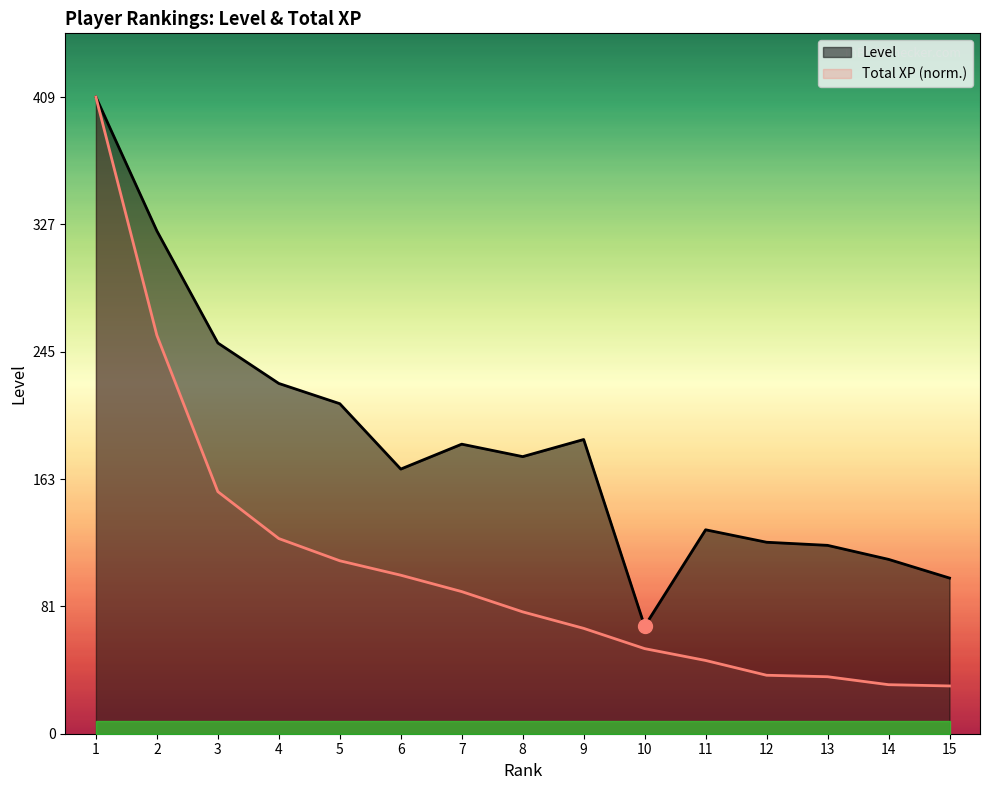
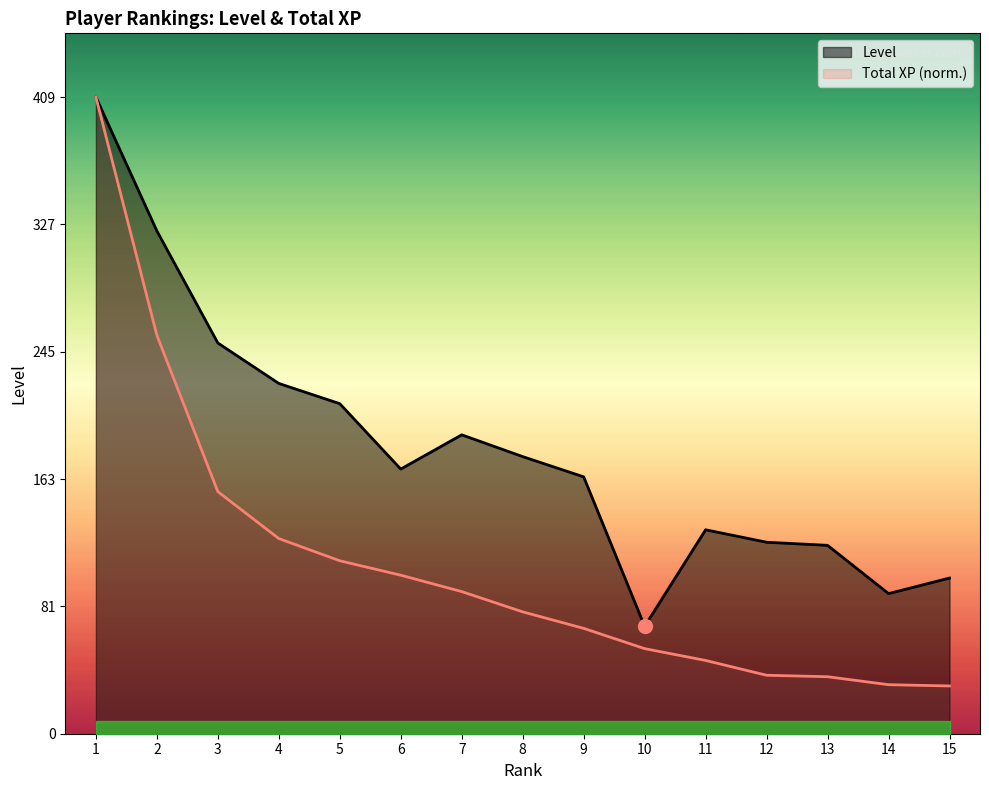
  {
    "Level": {
      "2": 323,
      "3": 251,
      "4": 225,
      "5": 212,
      "6": 170,
-     "7": 186,
+     "7": 192,
      "8": 178,
-     "9": 189,
+     "9": 165,
      "11": 131,
      "12": 123,
      "13": 121,
-     "14": 112,
+     "14": 90,
      "15": 100
    }
  }
